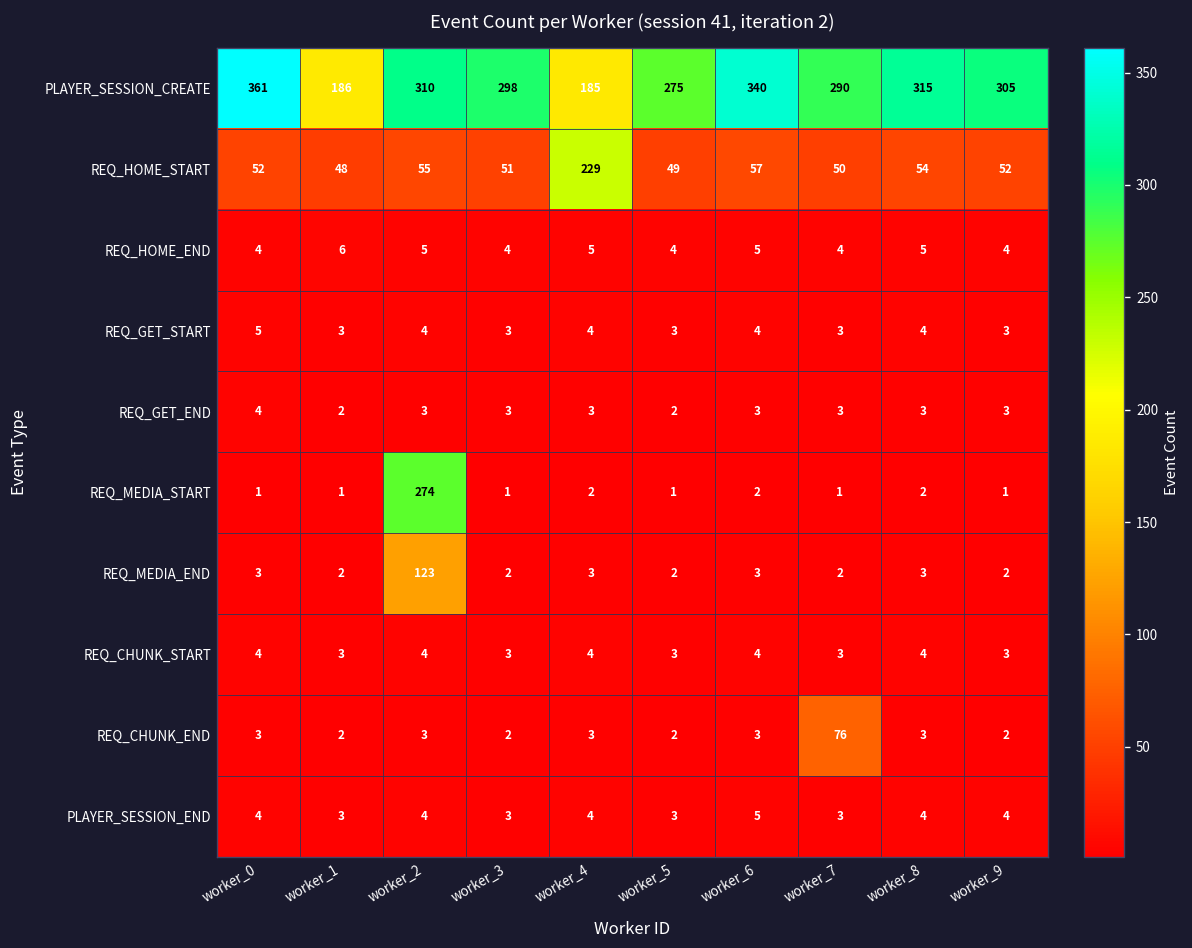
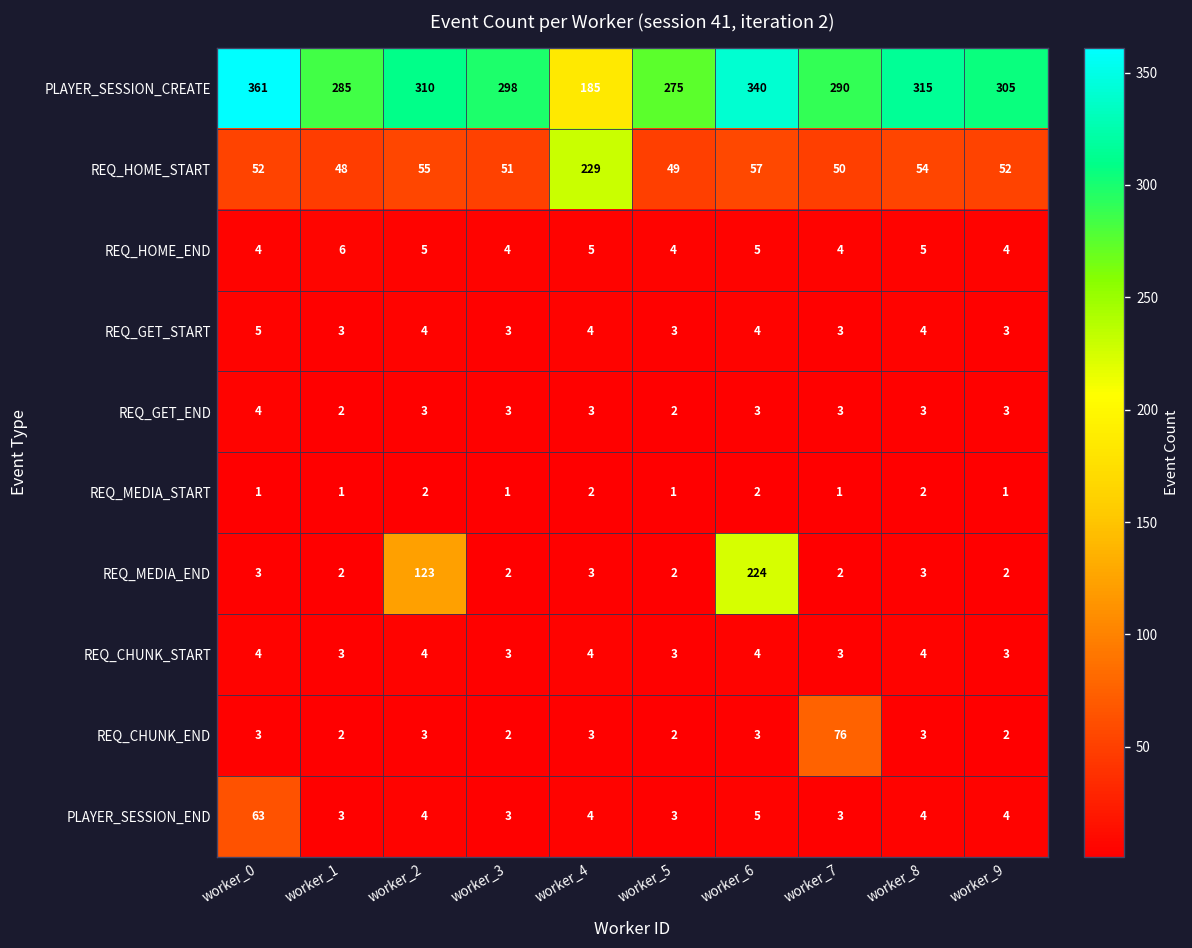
  {
    "PLAYER_SESSION_CREATE": {
      "worker_0": 361,
-     "worker_1": 186,
+     "worker_1": 285,
      "worker_2": 310,
      "worker_3": 298,
      "worker_4": 185,
      "worker_5": 275,
      "worker_6": 340,
      "worker_7": 290,
      "worker_8": 315,
      "worker_9": 305
    },
    "REQ_HOME_START": {
      "worker_0": 52,
      "worker_1": 48,
      "worker_2": 55,
      "worker_3": 51,
      "worker_4": 229,
      "worker_5": 49,
      "worker_6": 57,
      "worker_7": 50,
      "worker_8": 54,
      "worker_9": 52
    },
    "REQ_HOME_END": {
      "worker_0": 4,
      "worker_1": 6,
      "worker_2": 5,
      "worker_3": 4,
      "worker_4": 5,
      "worker_5": 4,
      "worker_6": 5,
      "worker_7": 4,
      "worker_8": 5,
      "worker_9": 4
    },
    "REQ_GET_START": {
      "worker_0": 5,
      "worker_1": 3,
      "worker_2": 4,
      "worker_3": 3,
      "worker_4": 4,
      "worker_5": 3,
      "worker_6": 4,
      "worker_7": 3,
      "worker_8": 4,
      "worker_9": 3
    },
    "REQ_GET_END": {
      "worker_0": 4,
      "worker_1": 2,
      "worker_2": 3,
      "worker_3": 3,
      "worker_4": 3,
      "worker_5": 2,
      "worker_6": 3,
      "worker_7": 3,
      "worker_8": 3,
      "worker_9": 3
    },
    "REQ_MEDIA_START": {
      "worker_0": 1,
      "worker_1": 1,
-     "worker_2": 274,
+     "worker_2": 2,
      "worker_3": 1,
      "worker_4": 2,
      "worker_5": 1,
      "worker_6": 2,
      "worker_7": 1,
      "worker_8": 2,
      "worker_9": 1
    },
    "REQ_MEDIA_END": {
      "worker_0": 3,
      "worker_1": 2,
      "worker_2": 123,
      "worker_3": 2,
      "worker_4": 3,
      "worker_5": 2,
-     "worker_6": 3,
+     "worker_6": 224,
      "worker_7": 2,
      "worker_8": 3,
      "worker_9": 2
    },
    "REQ_CHUNK_START": {
      "worker_0": 4,
      "worker_1": 3,
      "worker_2": 4,
      "worker_3": 3,
      "worker_4": 4,
      "worker_5": 3,
      "worker_6": 4,
      "worker_7": 3,
      "worker_8": 4,
      "worker_9": 3
    },
    "REQ_CHUNK_END": {
      "worker_0": 3,
      "worker_1": 2,
      "worker_2": 3,
      "worker_3": 2,
      "worker_4": 3,
      "worker_5": 2,
      "worker_6": 3,
      "worker_7": 76,
      "worker_8": 3,
      "worker_9": 2
    },
    "PLAYER_SESSION_END": {
-     "worker_0": 4,
+     "worker_0": 63,
      "worker_1": 3,
      "worker_2": 4,
      "worker_3": 3,
      "worker_4": 4,
      "worker_5": 3,
      "worker_6": 5,
      "worker_7": 3,
      "worker_8": 4,
      "worker_9": 4
    }
  }
